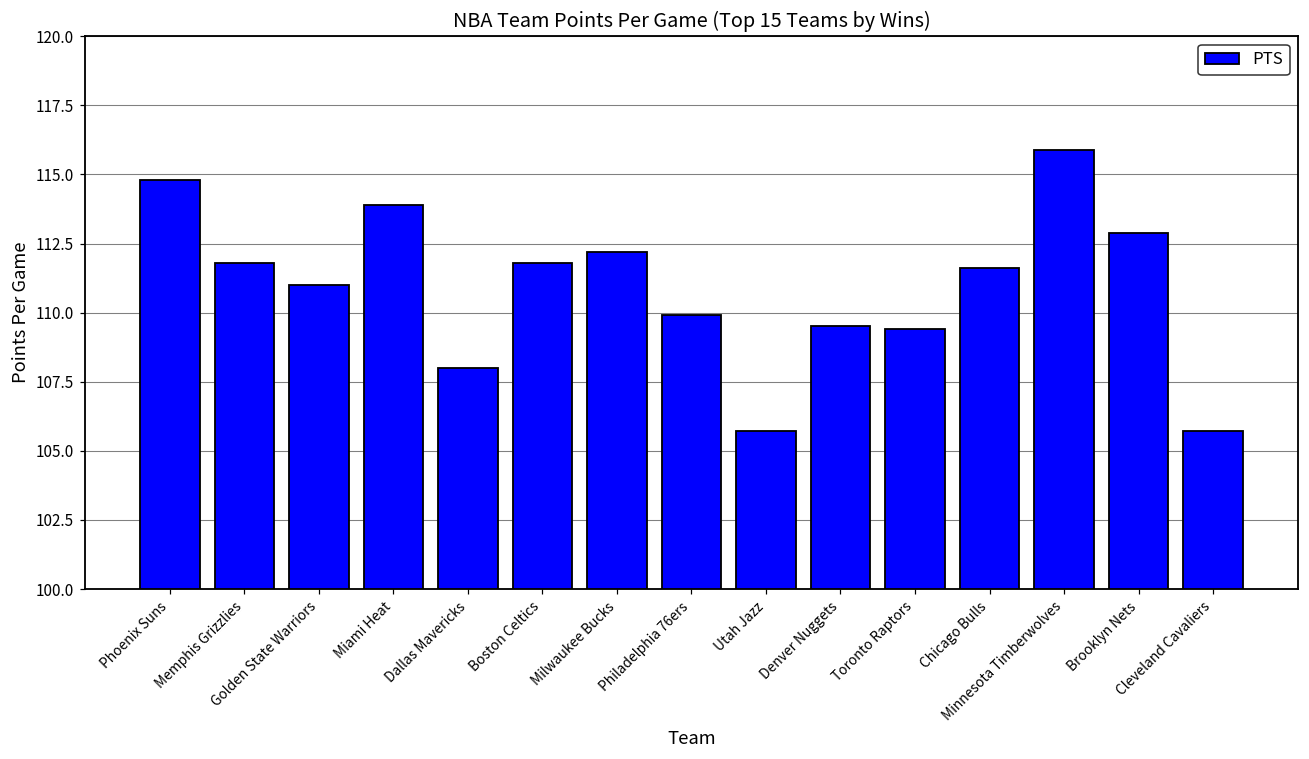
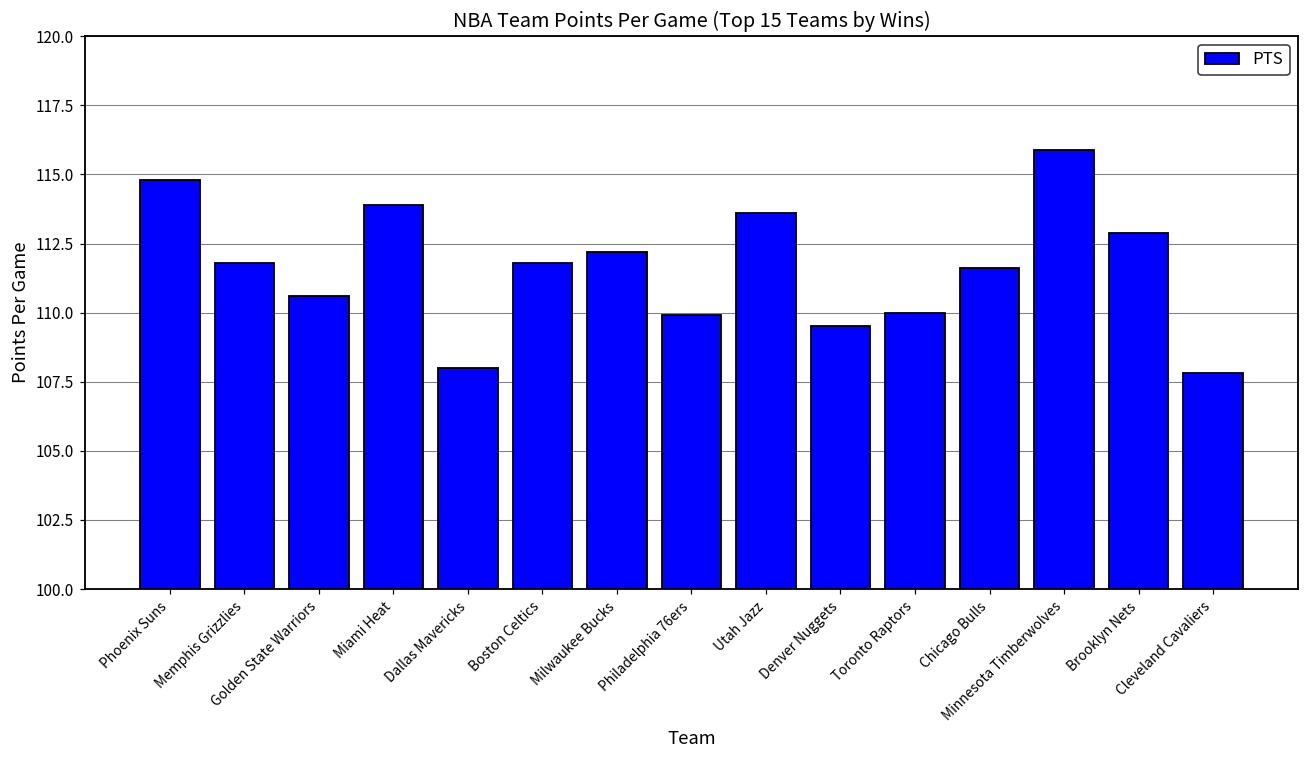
  {
    "Phoenix Suns": 114.8,
    "Memphis Grizzlies": 111.8,
-   "Golden State Warriors": 111.0,
+   "Golden State Warriors": 110.6,
    "Miami Heat": 113.9,
    "Dallas Mavericks": 108.0,
    "Boston Celtics": 111.8,
    "Milwaukee Bucks": 112.2,
    "Philadelphia 76ers": 109.9,
-   "Utah Jazz": 105.7,
+   "Utah Jazz": 113.6,
    "Denver Nuggets": 109.5,
-   "Toronto Raptors": 109.4,
+   "Toronto Raptors": 110.0,
    "Chicago Bulls": 111.6,
    "Minnesota Timberwolves": 115.9,
    "Brooklyn Nets": 112.9,
-   "Cleveland Cavaliers": 105.7
+   "Cleveland Cavaliers": 107.8
  }
